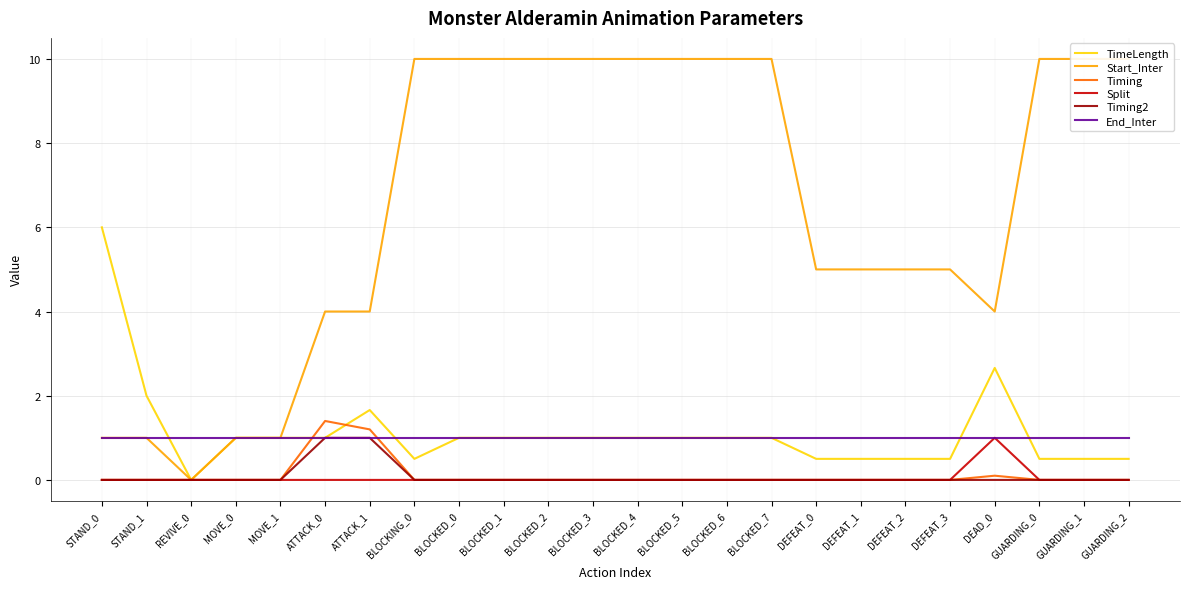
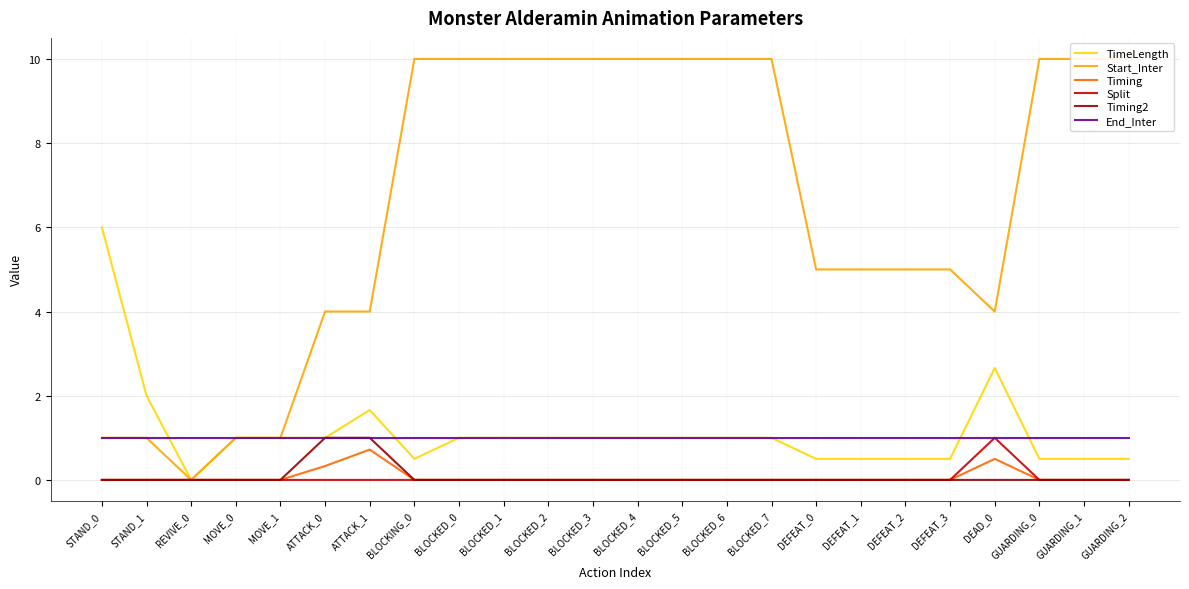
  {
    "Timing": {
-     "ATTACK_0": 1.4,
-     "ATTACK_1": 1.2,
-     "DEAD_0": 0.1
+     "ATTACK_0": 0.3,
+     "ATTACK_1": 0.7,
+     "DEAD_0": 0.5
    },
    "End_Inter": {
      "REVIVE_0": 1.0,
      "BLOCKING_0": 1.0,
      "DEFEAT_0": 1.0,
      "DEFEAT_1": 1.0,
      "DEFEAT_2": 1.0,
      "DEFEAT_3": 1.0,
      "GUARDING_0": 1.0,
      "GUARDING_1": 1.0,
      "GUARDING_2": 1.0
    }
  }
